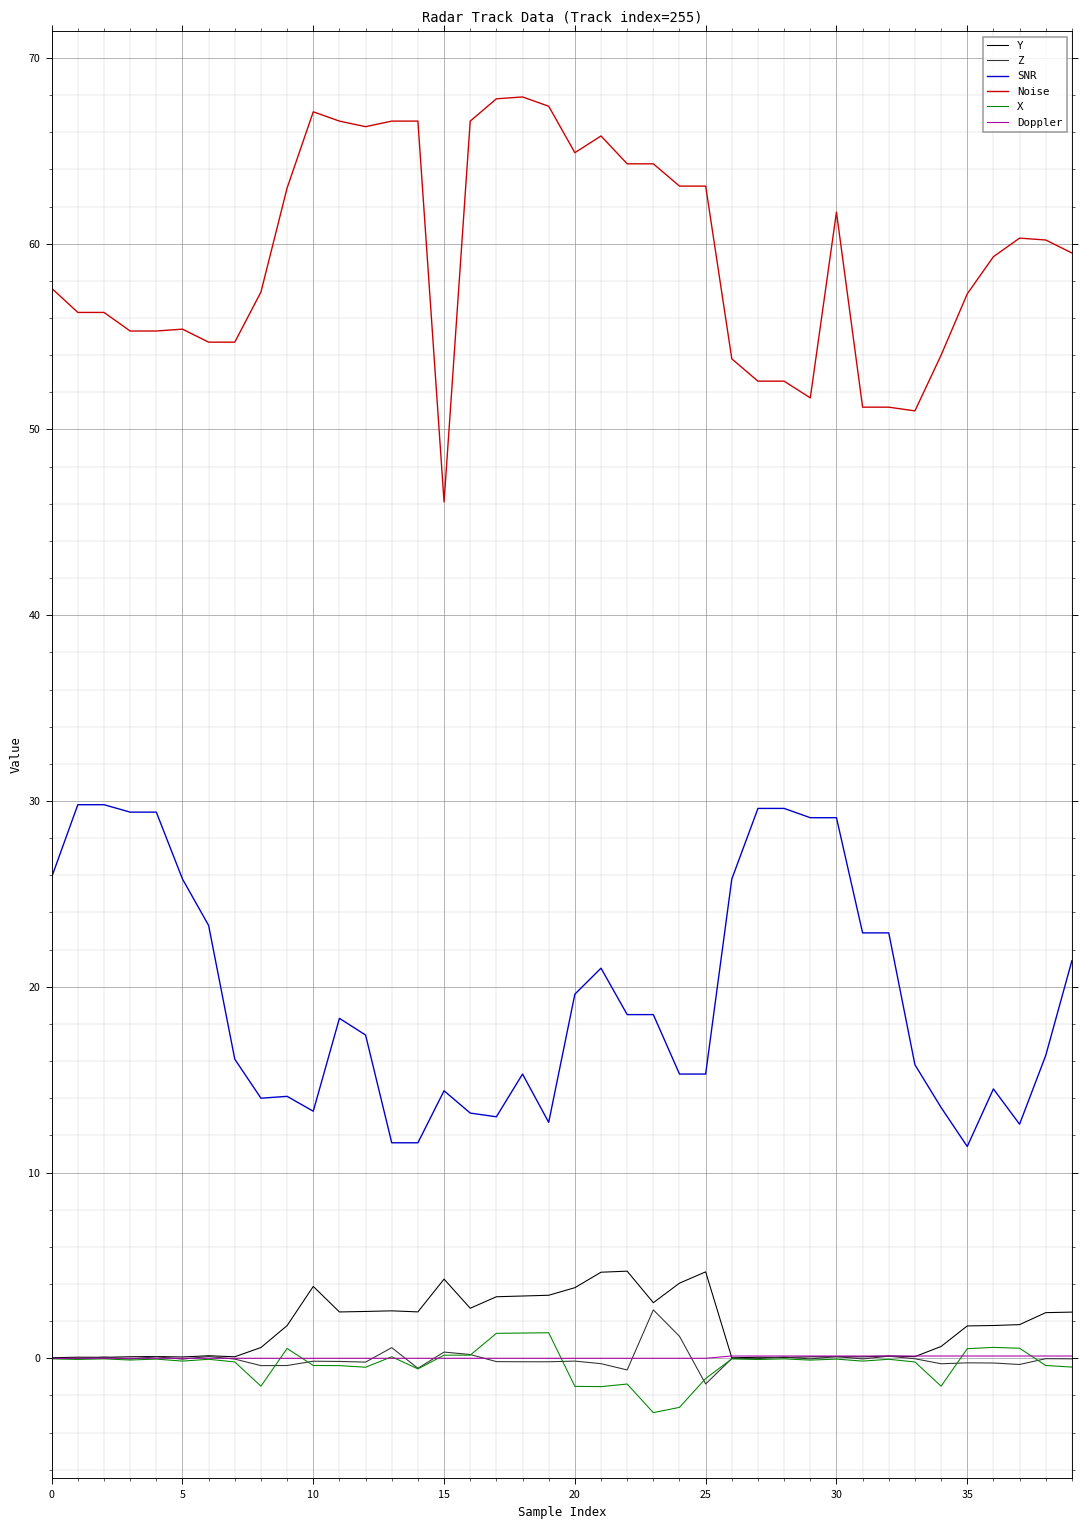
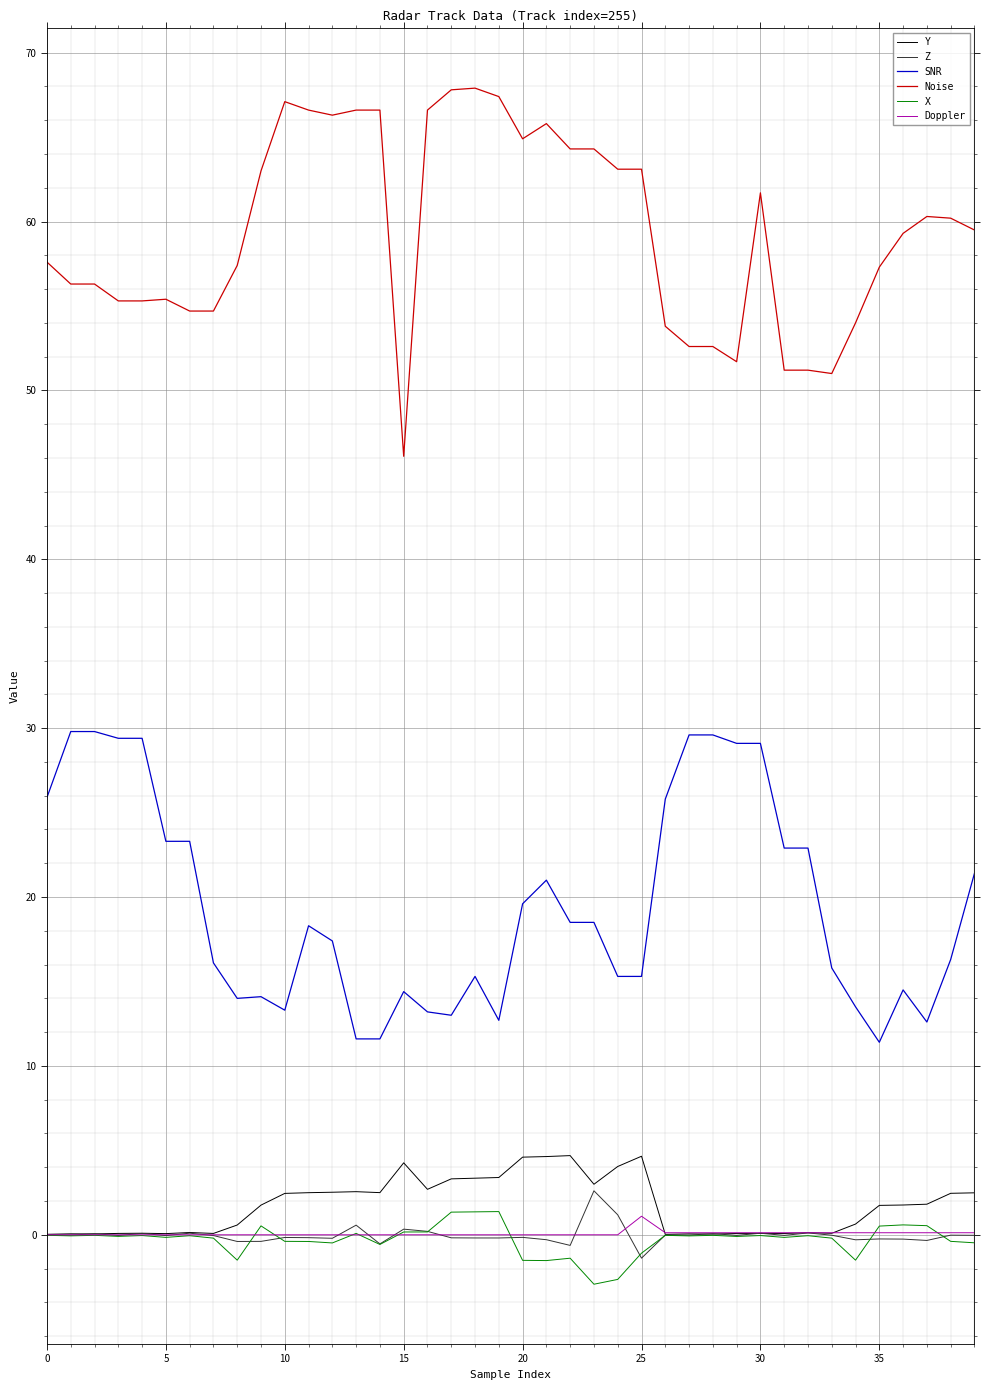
  {
    "Y": {
-     "10": 3.9,
+     "10": 2.5,
      "15": 4.3,
-     "20": 3.8,
+     "20": 4.6,
      "25": 4.7,
      "35": 1.7
    },
    "Z": {
      "10": -0.2,
      "15": 0.3,
      "20": -0.2,
      "25": -1.4,
      "35": -0.2
    },
    "SNR": {
      "0": 25.9,
-     "5": 25.8,
+     "5": 23.3,
      "10": 13.3,
      "15": 14.4,
      "20": 19.6,
      "25": 15.3,
      "30": 29.1,
      "35": 11.4
    },
    "Noise": {
      "0": 57.6,
      "5": 55.4,
      "10": 67.1,
      "15": 46.1,
      "20": 64.9,
      "25": 63.1,
      "30": 61.7,
      "35": 57.3
    },
    "X": {
      "10": -0.4,
      "15": 0.2,
      "20": -1.5,
      "25": -1.1,
      "35": 0.5
    },
    "Doppler": {
      "10": 0.0,
      "15": 0.0,
      "20": 0.0,
-     "25": 0.0,
+     "25": 1.1,
      "35": 0.1
    }
  }
